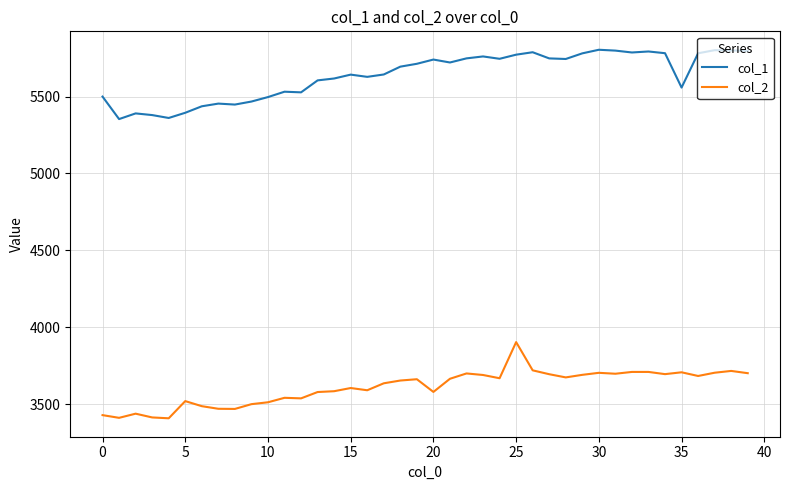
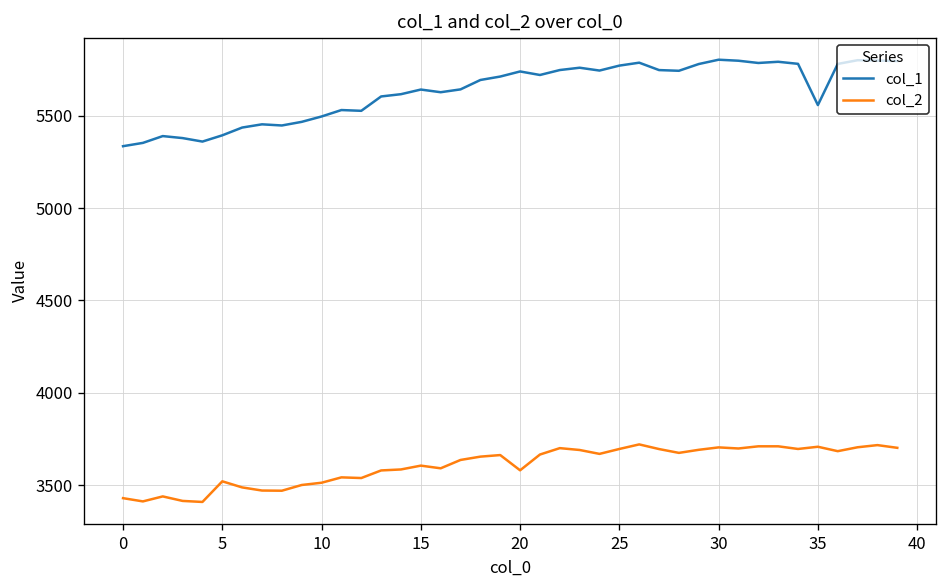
  {
    "col_1": {
-     "0": 5500,
+     "0": 5340,
      "5": 5390,
      "10": 5500,
      "15": 5640,
      "20": 5740,
      "25": 5770,
      "30": 5800,
      "35": 5560
    },
    "col_2": {
      "0": 3430,
      "5": 3520,
      "10": 3510,
      "15": 3610,
      "20": 3580,
-     "25": 3900,
+     "25": 3700,
      "30": 3700,
      "35": 3710
    }
  }
